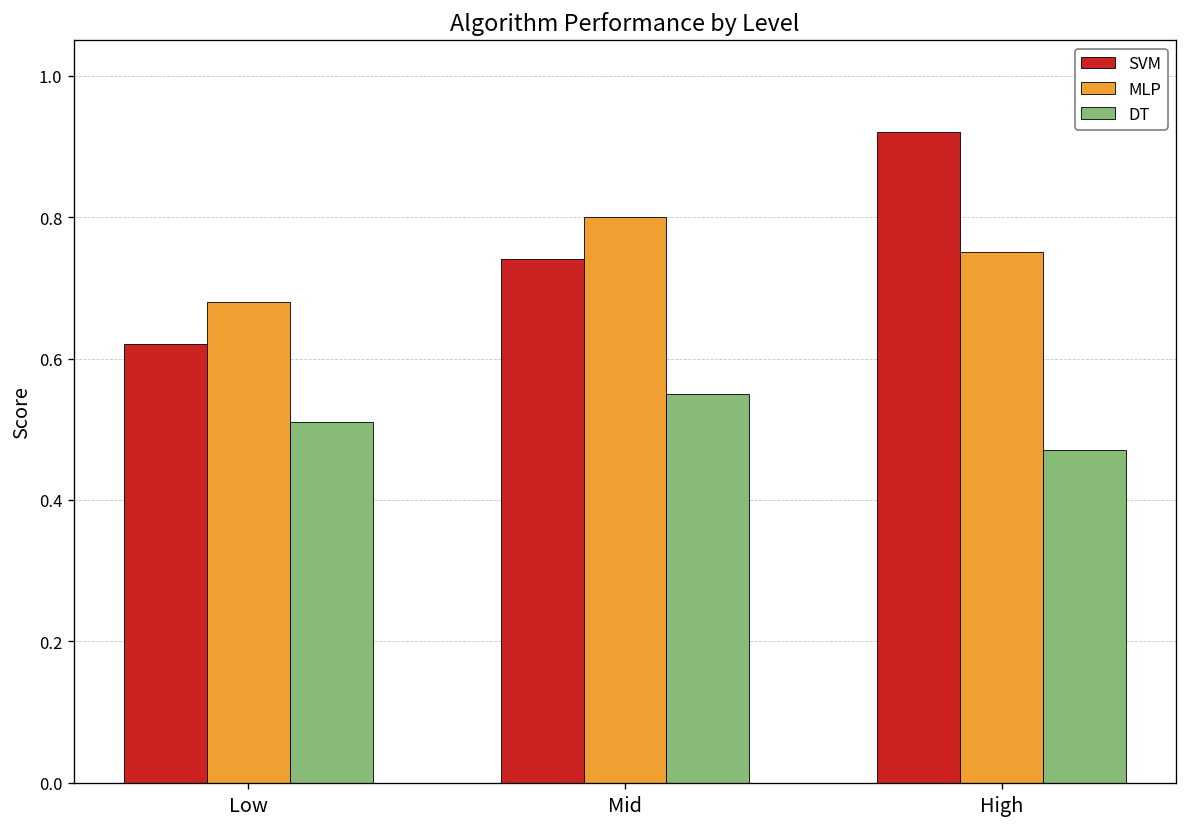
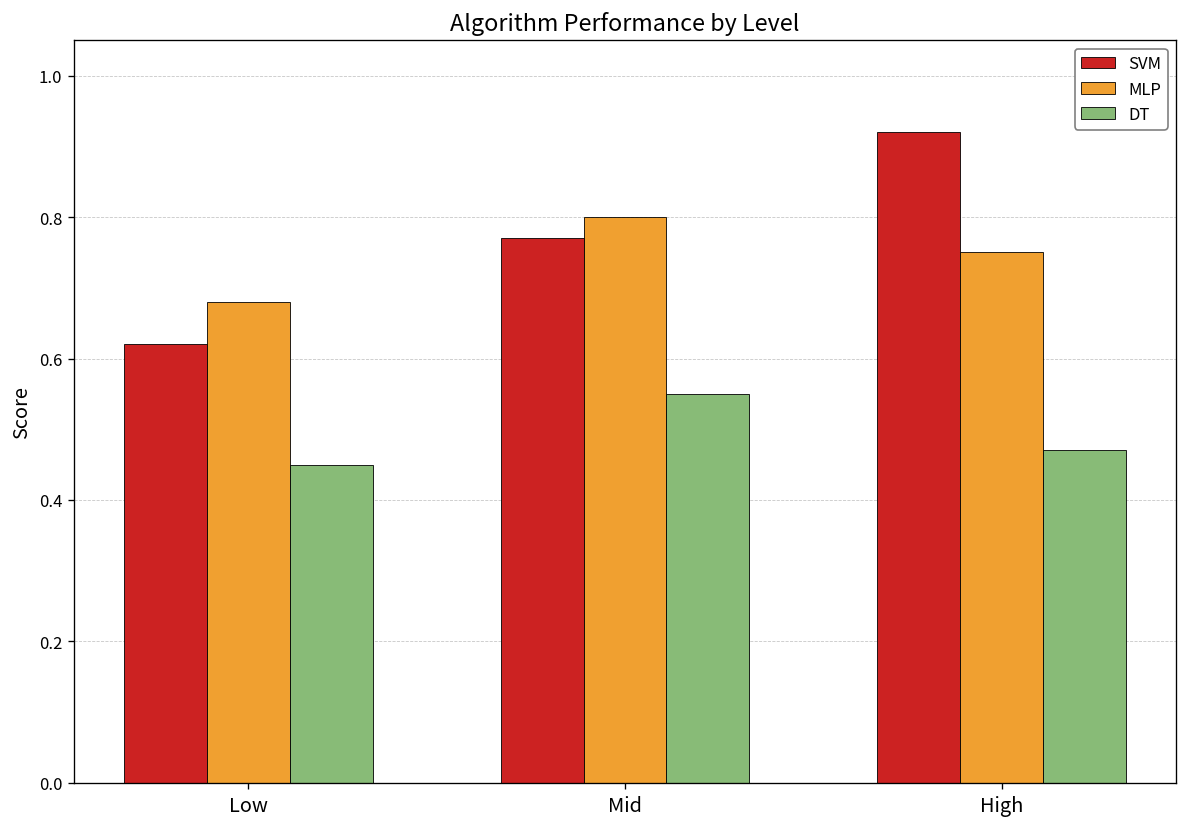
  {
    "SVM": {
      "Low": 0.62,
-     "Mid": 0.74,
+     "Mid": 0.77,
      "High": 0.92
    },
    "MLP": {
      "Low": 0.68,
      "Mid": 0.80,
      "High": 0.75
    },
    "DT": {
-     "Low": 0.51,
+     "Low": 0.45,
      "Mid": 0.55,
      "High": 0.47
    }
  }
